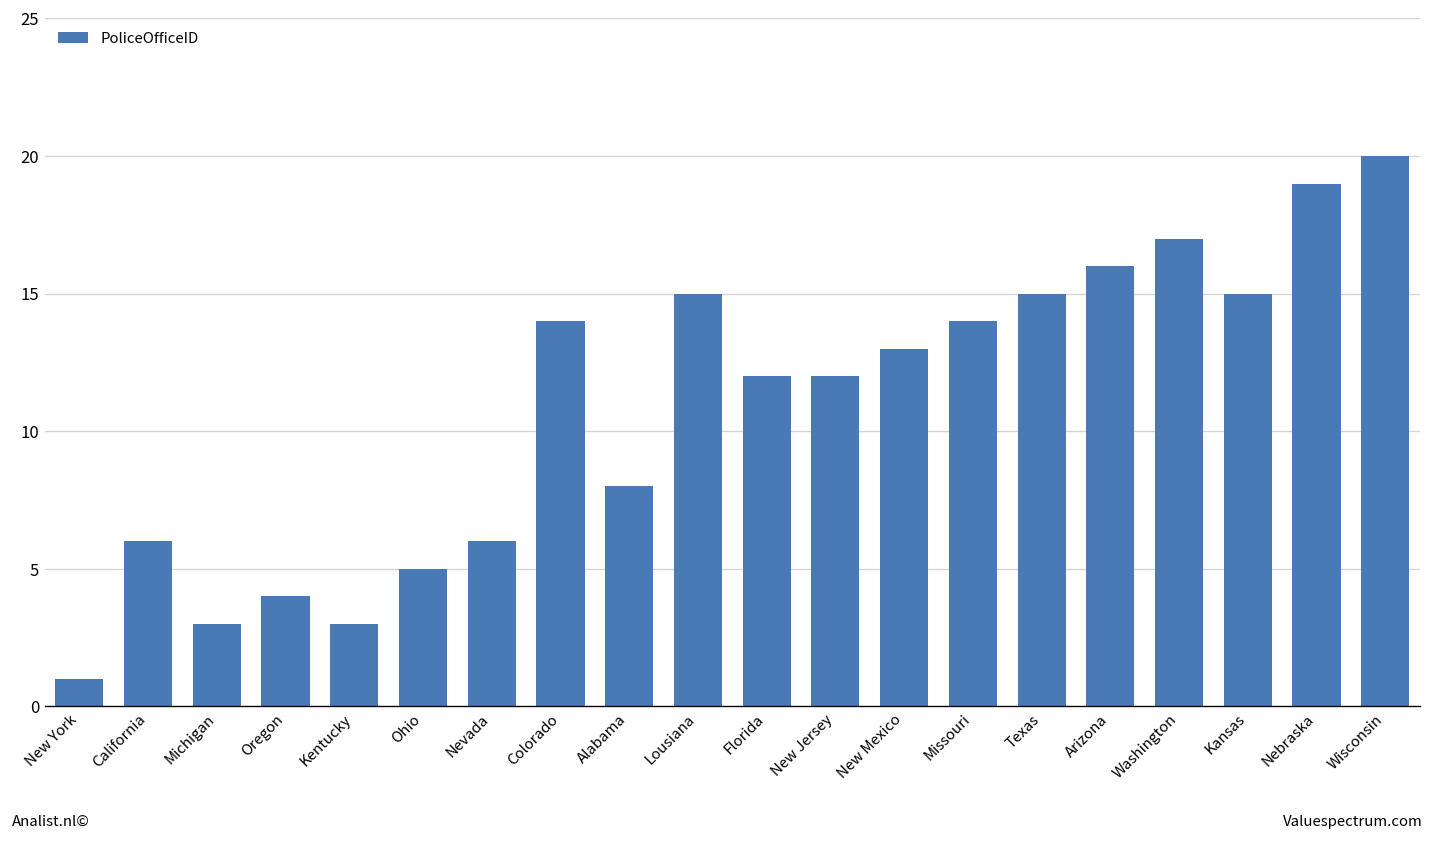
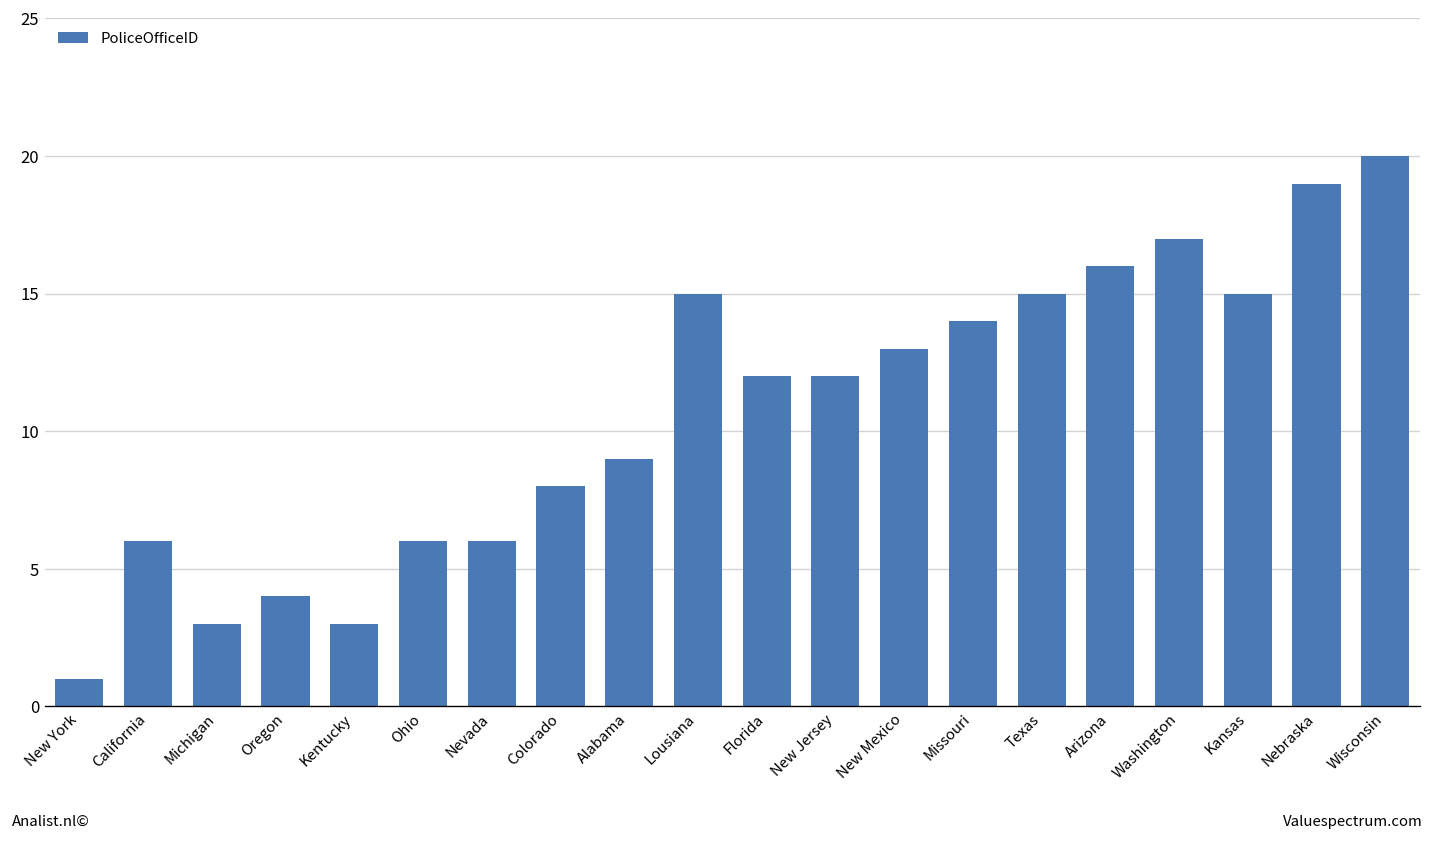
  {
    "New York": 1,
    "California": 6,
    "Michigan": 3,
    "Oregon": 4,
    "Kentucky": 3,
-   "Ohio": 5,
+   "Ohio": 6,
    "Nevada": 6,
-   "Colorado": 14,
-   "Alabama": 8,
+   "Colorado": 8,
+   "Alabama": 9,
    "Lousiana": 15,
    "Florida": 12,
    "New Jersey": 12,
    "New Mexico": 13,
    "Missouri": 14,
    "Texas": 15,
    "Arizona": 16,
    "Washington": 17,
    "Kansas": 15,
    "Nebraska": 19,
    "Wisconsin": 20
  }
